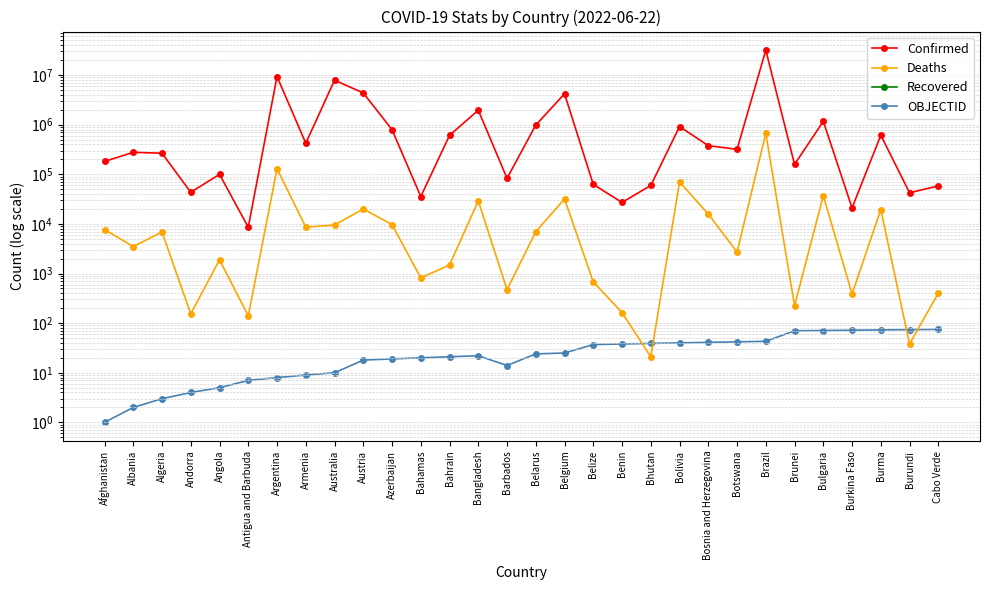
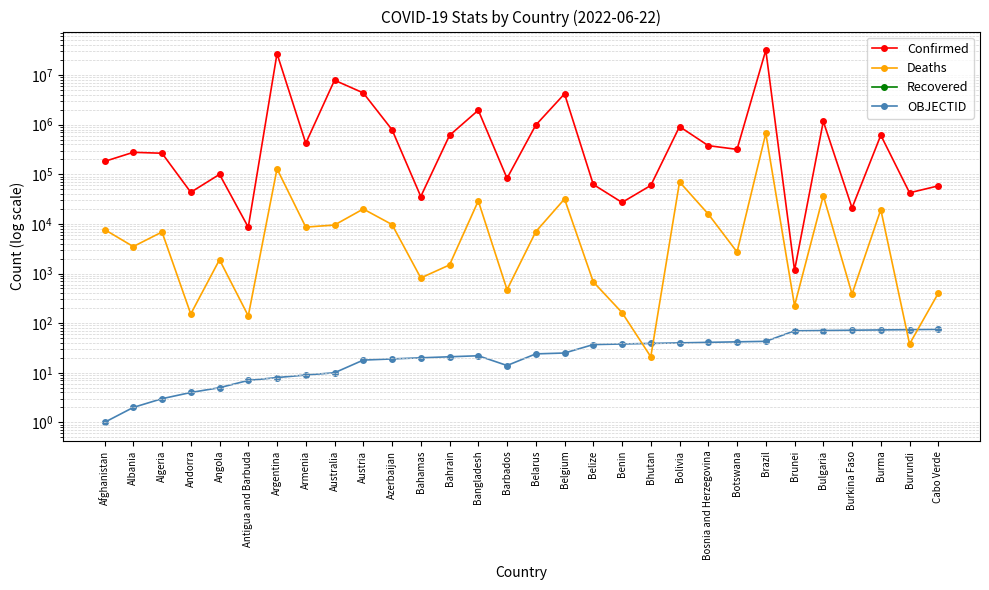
  {
    "Confirmed": {
      "Afghanistan": 180000,
      "Albania": 300000,
      "Algeria": 300000,
      "Andorra": 40000,
      "Angola": 100000,
      "Antigua and Barbuda": 9000,
-     "Argentina": 9000000,
+     "Argentina": 30000000,
      "Armenia": 400000,
      "Australia": 8000000,
      "Austria": 4000000,
      "Azerbaijan": 800000,
      "Bahamas": 40000,
      "Bahrain": 600000,
      "Bangladesh": 2000000,
      "Barbados": 80000,
      "Belarus": 1000000,
      "Belgium": 4000000,
      "Belize": 60000,
      "Benin": 30000,
      "Bhutan": 60000,
      "Bolivia": 900000,
      "Bosnia and Herzegovina": 400000,
      "Botswana": 300000,
      "Brazil": 30000000,
-     "Brunei": 160000,
+     "Brunei": 1200,
      "Bulgaria": 1200000,
      "Burkina Faso": 21000,
      "Burma": 600000,
      "Burundi": 40000,
      "Cabo Verde": 60000
    },
    "Deaths": {
      "Afghanistan": 8000,
      "Albania": 3000,
      "Algeria": 7000,
      "Andorra": 150,
      "Angola": 1900,
      "Antigua and Barbuda": 140,
      "Argentina": 130000,
      "Armenia": 9000,
      "Australia": 10000,
      "Austria": 20000,
      "Azerbaijan": 10000,
      "Bahamas": 800,
      "Bahrain": 1500,
      "Bangladesh": 30000,
      "Barbados": 500,
      "Belarus": 7000,
      "Belgium": 30000,
      "Belize": 700,
      "Benin": 160,
      "Bhutan": 21,
      "Bolivia": 70000,
      "Bosnia and Herzegovina": 16000,
      "Botswana": 3000,
      "Brazil": 700000,
      "Brunei": 200,
      "Bulgaria": 40000,
      "Burkina Faso": 400,
      "Burma": 19000,
      "Burundi": 40,
      "Cabo Verde": 400
    },
    "OBJECTID": {
      "Afghanistan": 1,
      "Albania": 2,
      "Algeria": 3,
      "Andorra": 4,
      "Angola": 5,
      "Antigua and Barbuda": 7,
      "Argentina": 8,
      "Armenia": 9,
      "Australia": 10,
      "Austria": 18,
      "Azerbaijan": 19,
      "Bahamas": 20,
      "Bahrain": 21,
      "Bangladesh": 20,
      "Barbados": 14,
      "Belarus": 20,
      "Belgium": 30,
      "Belize": 40,
      "Benin": 40,
      "Bhutan": 40,
      "Bolivia": 40,
      "Bosnia and Herzegovina": 40,
      "Botswana": 40,
      "Brazil": 40,
      "Brunei": 70,
      "Bulgaria": 70,
      "Burkina Faso": 70,
      "Burma": 70,
      "Burundi": 70,
      "Cabo Verde": 80
    }
  }
